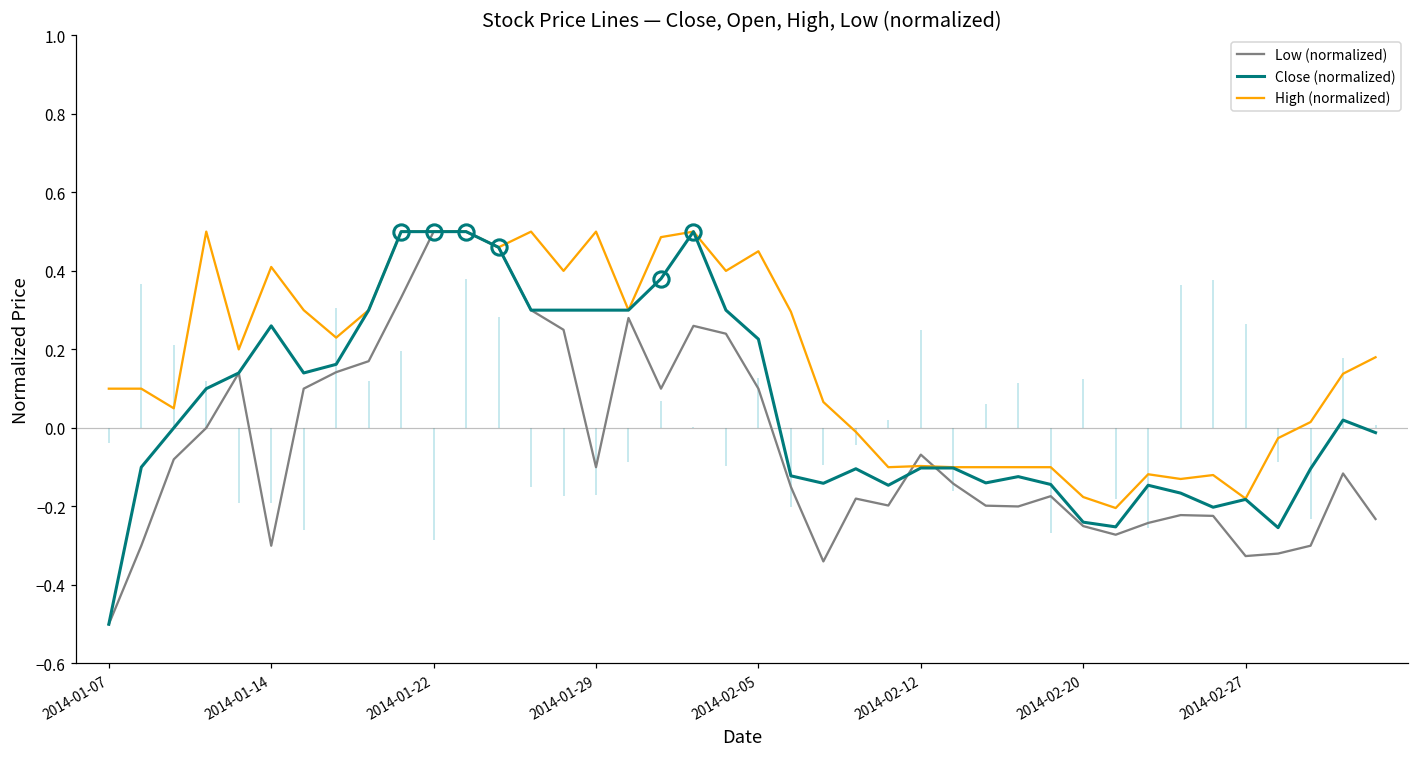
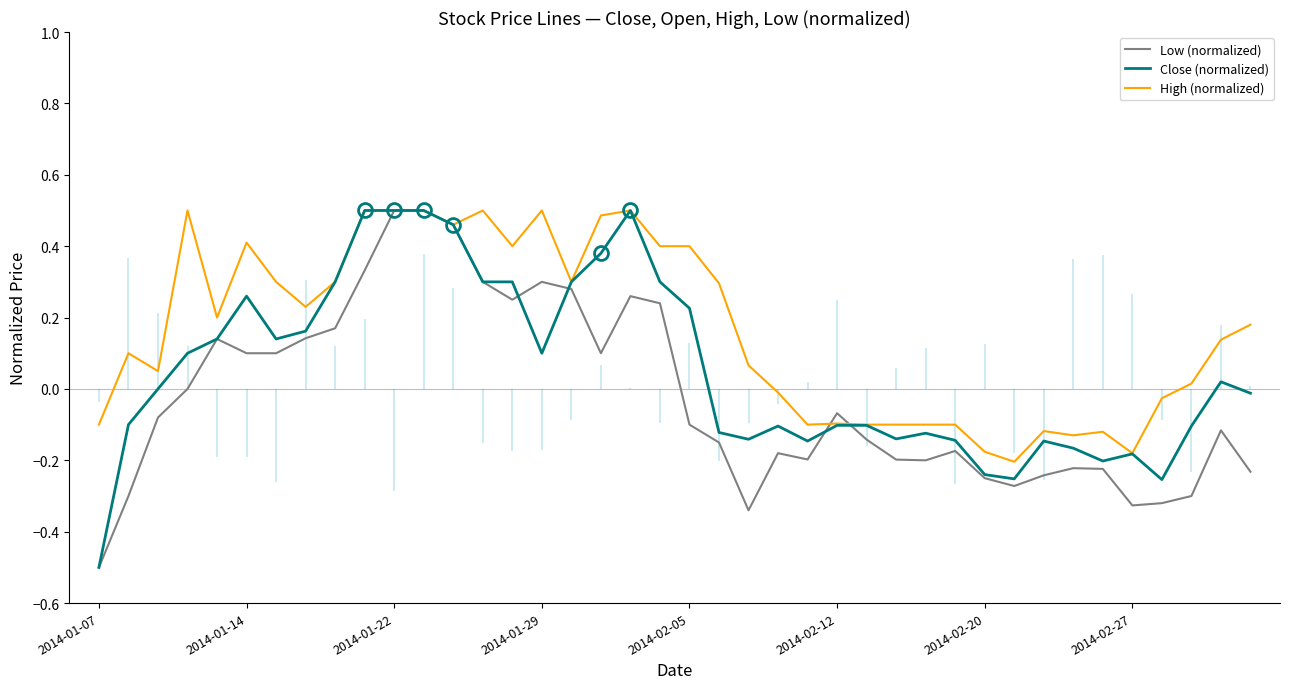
  {
    "Low (normalized)": {
-     "2014-01-14": -0.30,
-     "2014-01-29": -0.10,
-     "2014-02-05": 0.10,
+     "2014-01-14": 0.10,
+     "2014-01-29": 0.30,
+     "2014-02-05": -0.10,
      "2014-02-12": -0.07,
      "2014-02-20": -0.25,
      "2014-02-27": -0.33
    },
    "Close (normalized)": {
      "2014-01-14": 0.26,
-     "2014-01-29": 0.30,
+     "2014-01-29": 0.10,
      "2014-02-05": 0.23,
      "2014-02-20": -0.24
    },
    "High (normalized)": {
-     "2014-01-07": 0.10,
+     "2014-01-07": -0.10,
      "2014-01-14": 0.41,
      "2014-01-29": 0.50,
-     "2014-02-05": 0.45,
+     "2014-02-05": 0.40,
      "2014-02-20": -0.18
    }
  }
